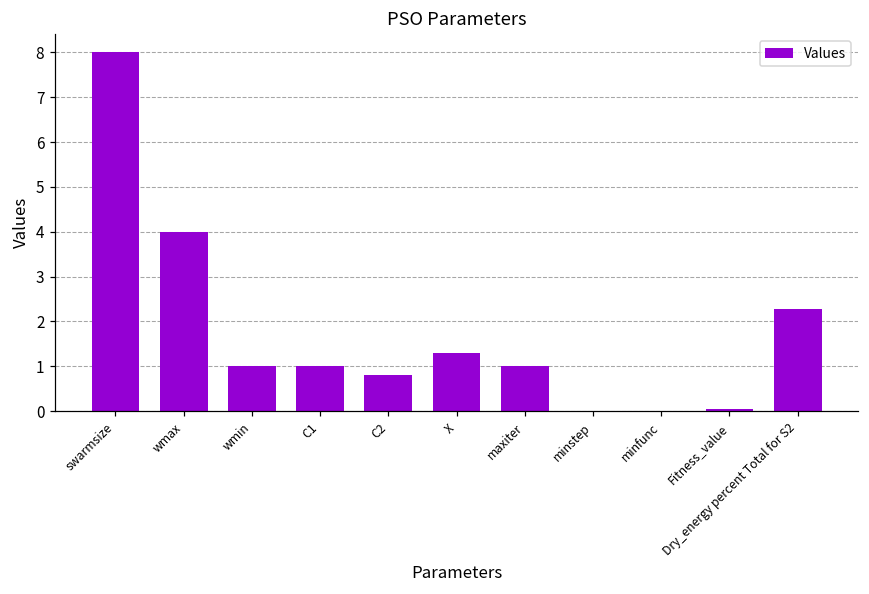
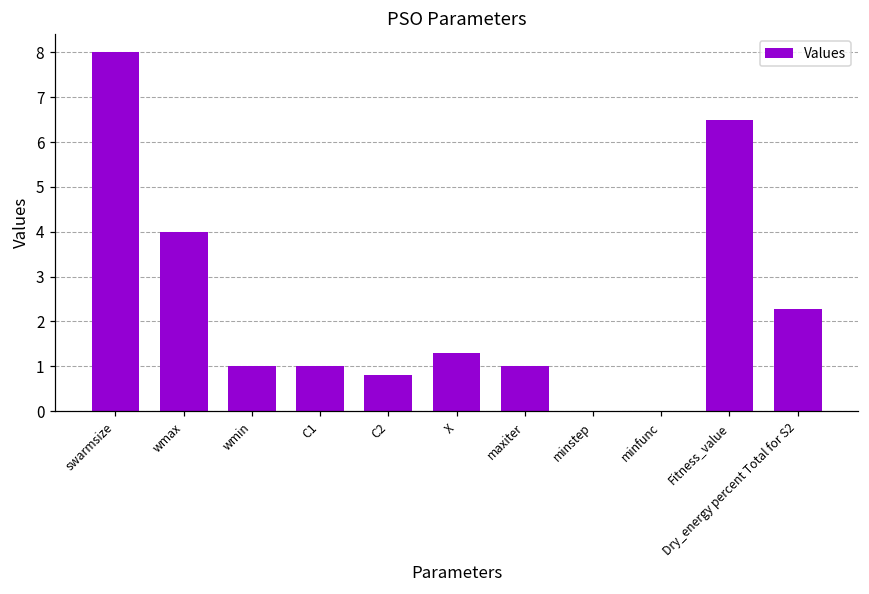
  {
    "swarmsize": 8.0,
    "wmax": 4.0,
    "wmin": 1.0,
    "C1": 1.0,
    "C2": 0.8,
    "X": 1.3,
    "maxiter": 1.0,
-   "Fitness_value": 0.0,
+   "Fitness_value": 6.5,
    "Dry_energy percent Total for S2": 2.3
  }
